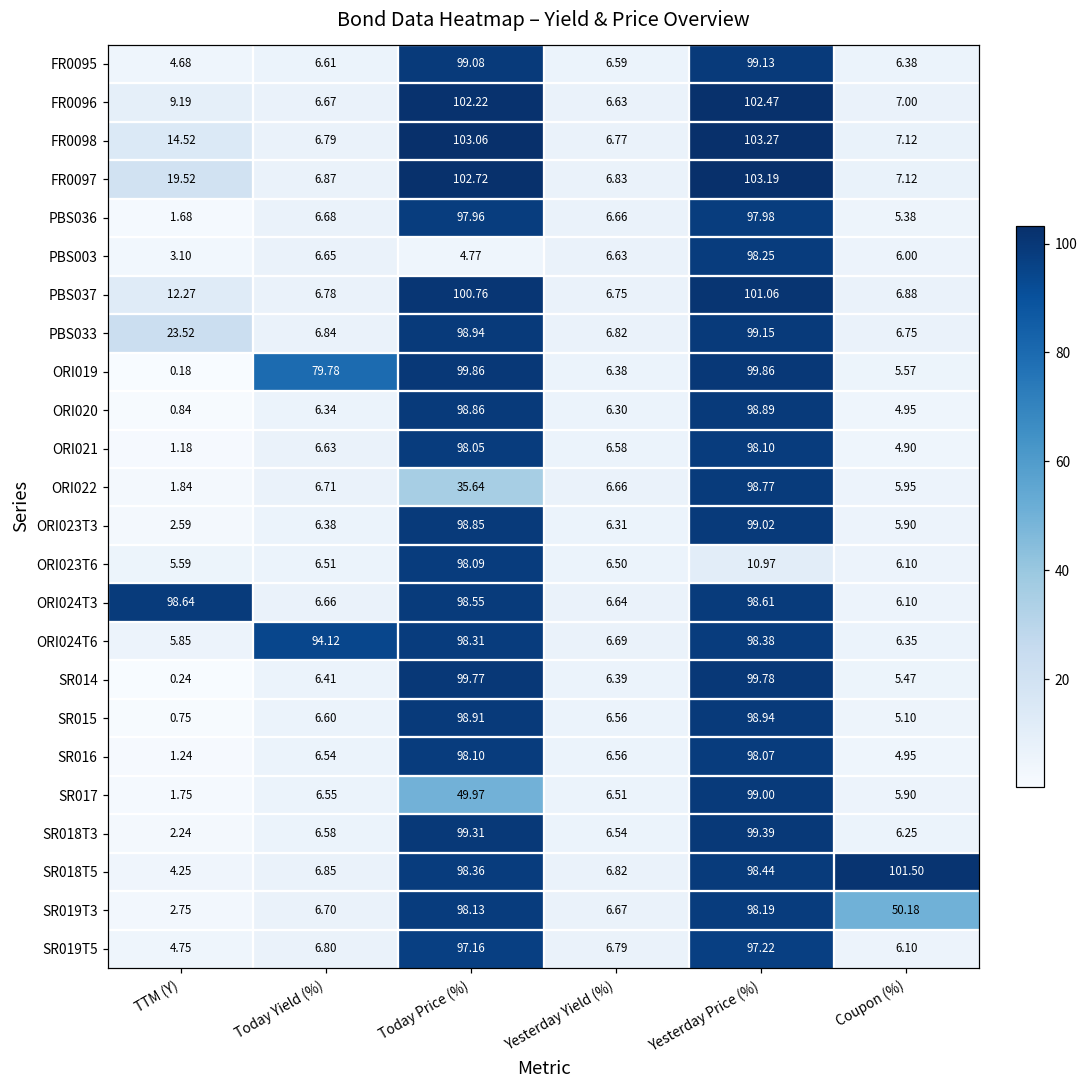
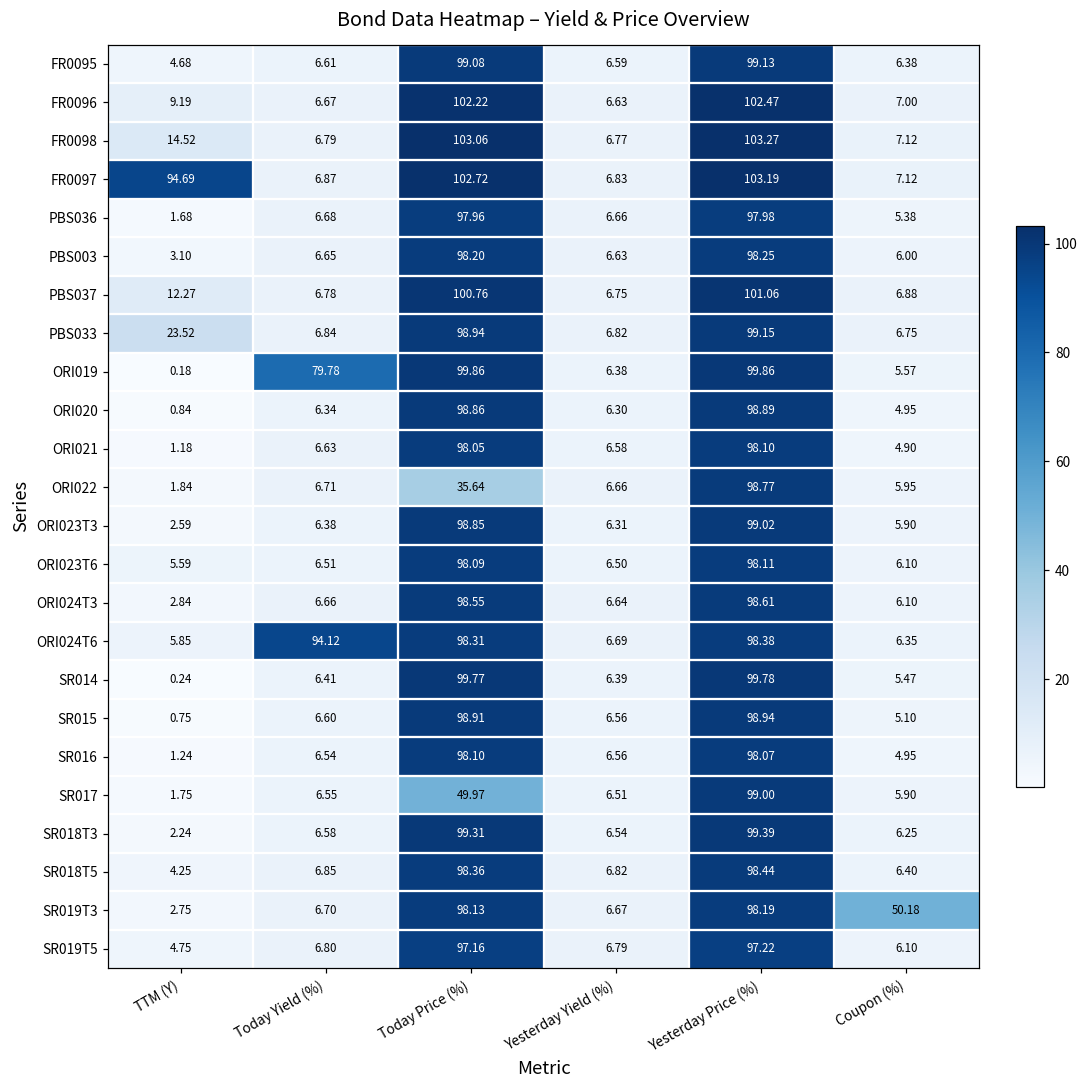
  {
    "FR0095": {
      "TTM (Y)": 4.68,
      "Today Yield (%)": 6.61,
      "Today Price (%)": 99.08,
      "Yesterday Yield (%)": 6.59,
      "Yesterday Price (%)": 99.13,
      "Coupon (%)": 6.38
    },
    "FR0096": {
      "TTM (Y)": 9.19,
      "Today Yield (%)": 6.67,
      "Today Price (%)": 102.22,
      "Yesterday Yield (%)": 6.63,
      "Yesterday Price (%)": 102.47,
      "Coupon (%)": 7.00
    },
    "FR0098": {
      "TTM (Y)": 14.52,
      "Today Yield (%)": 6.79,
      "Today Price (%)": 103.06,
      "Yesterday Yield (%)": 6.77,
      "Yesterday Price (%)": 103.27,
      "Coupon (%)": 7.12
    },
    "FR0097": {
-     "TTM (Y)": 19.52,
+     "TTM (Y)": 94.69,
      "Today Yield (%)": 6.87,
      "Today Price (%)": 102.72,
      "Yesterday Yield (%)": 6.83,
      "Yesterday Price (%)": 103.19,
      "Coupon (%)": 7.12
    },
    "PBS036": {
      "TTM (Y)": 1.68,
      "Today Yield (%)": 6.68,
      "Today Price (%)": 97.96,
      "Yesterday Yield (%)": 6.66,
      "Yesterday Price (%)": 97.98,
      "Coupon (%)": 5.38
    },
    "PBS003": {
      "TTM (Y)": 3.10,
      "Today Yield (%)": 6.65,
-     "Today Price (%)": 4.77,
+     "Today Price (%)": 98.20,
      "Yesterday Yield (%)": 6.63,
      "Yesterday Price (%)": 98.25,
      "Coupon (%)": 6.00
    },
    "PBS037": {
      "TTM (Y)": 12.27,
      "Today Yield (%)": 6.78,
      "Today Price (%)": 100.76,
      "Yesterday Yield (%)": 6.75,
      "Yesterday Price (%)": 101.06,
      "Coupon (%)": 6.88
    },
    "PBS033": {
      "TTM (Y)": 23.52,
      "Today Yield (%)": 6.84,
      "Today Price (%)": 98.94,
      "Yesterday Yield (%)": 6.82,
      "Yesterday Price (%)": 99.15,
      "Coupon (%)": 6.75
    },
    "ORI019": {
      "TTM (Y)": 0.18,
      "Today Yield (%)": 79.78,
      "Today Price (%)": 99.86,
      "Yesterday Yield (%)": 6.38,
      "Yesterday Price (%)": 99.86,
      "Coupon (%)": 5.57
    },
    "ORI020": {
      "TTM (Y)": 0.84,
      "Today Yield (%)": 6.34,
      "Today Price (%)": 98.86,
      "Yesterday Yield (%)": 6.30,
      "Yesterday Price (%)": 98.89,
      "Coupon (%)": 4.95
    },
    "ORI021": {
      "TTM (Y)": 1.18,
      "Today Yield (%)": 6.63,
      "Today Price (%)": 98.05,
      "Yesterday Yield (%)": 6.58,
      "Yesterday Price (%)": 98.10,
      "Coupon (%)": 4.90
    },
    "ORI022": {
      "TTM (Y)": 1.84,
      "Today Yield (%)": 6.71,
      "Today Price (%)": 35.64,
      "Yesterday Yield (%)": 6.66,
      "Yesterday Price (%)": 98.77,
      "Coupon (%)": 5.95
    },
    "ORI023T3": {
      "TTM (Y)": 2.59,
      "Today Yield (%)": 6.38,
      "Today Price (%)": 98.85,
      "Yesterday Yield (%)": 6.31,
      "Yesterday Price (%)": 99.02,
      "Coupon (%)": 5.90
    },
    "ORI023T6": {
      "TTM (Y)": 5.59,
      "Today Yield (%)": 6.51,
      "Today Price (%)": 98.09,
      "Yesterday Yield (%)": 6.50,
-     "Yesterday Price (%)": 10.97,
+     "Yesterday Price (%)": 98.11,
      "Coupon (%)": 6.10
    },
    "ORI024T3": {
-     "TTM (Y)": 98.64,
+     "TTM (Y)": 2.84,
      "Today Yield (%)": 6.66,
      "Today Price (%)": 98.55,
      "Yesterday Yield (%)": 6.64,
      "Yesterday Price (%)": 98.61,
      "Coupon (%)": 6.10
    },
    "ORI024T6": {
      "TTM (Y)": 5.85,
      "Today Yield (%)": 94.12,
      "Today Price (%)": 98.31,
      "Yesterday Yield (%)": 6.69,
      "Yesterday Price (%)": 98.38,
      "Coupon (%)": 6.35
    },
    "SR014": {
      "TTM (Y)": 0.24,
      "Today Yield (%)": 6.41,
      "Today Price (%)": 99.77,
      "Yesterday Yield (%)": 6.39,
      "Yesterday Price (%)": 99.78,
      "Coupon (%)": 5.47
    },
    "SR015": {
      "TTM (Y)": 0.75,
      "Today Yield (%)": 6.60,
      "Today Price (%)": 98.91,
      "Yesterday Yield (%)": 6.56,
      "Yesterday Price (%)": 98.94,
      "Coupon (%)": 5.10
    },
    "SR016": {
      "TTM (Y)": 1.24,
      "Today Yield (%)": 6.54,
      "Today Price (%)": 98.10,
      "Yesterday Yield (%)": 6.56,
      "Yesterday Price (%)": 98.07,
      "Coupon (%)": 4.95
    },
    "SR017": {
      "TTM (Y)": 1.75,
      "Today Yield (%)": 6.55,
      "Today Price (%)": 49.97,
      "Yesterday Yield (%)": 6.51,
      "Yesterday Price (%)": 99.00,
      "Coupon (%)": 5.90
    },
    "SR018T3": {
      "TTM (Y)": 2.24,
      "Today Yield (%)": 6.58,
      "Today Price (%)": 99.31,
      "Yesterday Yield (%)": 6.54,
      "Yesterday Price (%)": 99.39,
      "Coupon (%)": 6.25
    },
    "SR018T5": {
      "TTM (Y)": 4.25,
      "Today Yield (%)": 6.85,
      "Today Price (%)": 98.36,
      "Yesterday Yield (%)": 6.82,
      "Yesterday Price (%)": 98.44,
-     "Coupon (%)": 101.50
+     "Coupon (%)": 6.40
    },
    "SR019T3": {
      "TTM (Y)": 2.75,
      "Today Yield (%)": 6.70,
      "Today Price (%)": 98.13,
      "Yesterday Yield (%)": 6.67,
      "Yesterday Price (%)": 98.19,
      "Coupon (%)": 50.18
    },
    "SR019T5": {
      "TTM (Y)": 4.75,
      "Today Yield (%)": 6.80,
      "Today Price (%)": 97.16,
      "Yesterday Yield (%)": 6.79,
      "Yesterday Price (%)": 97.22,
      "Coupon (%)": 6.10
    }
  }
